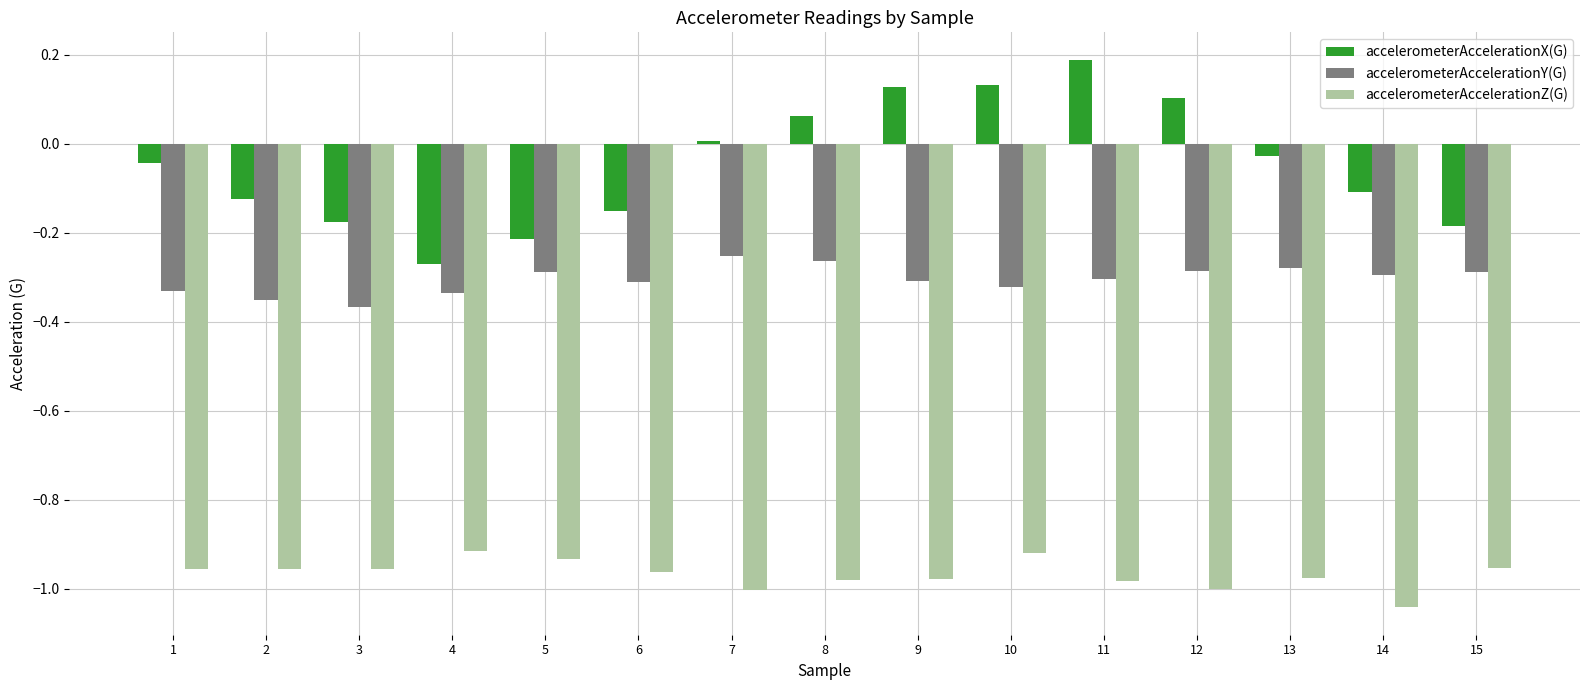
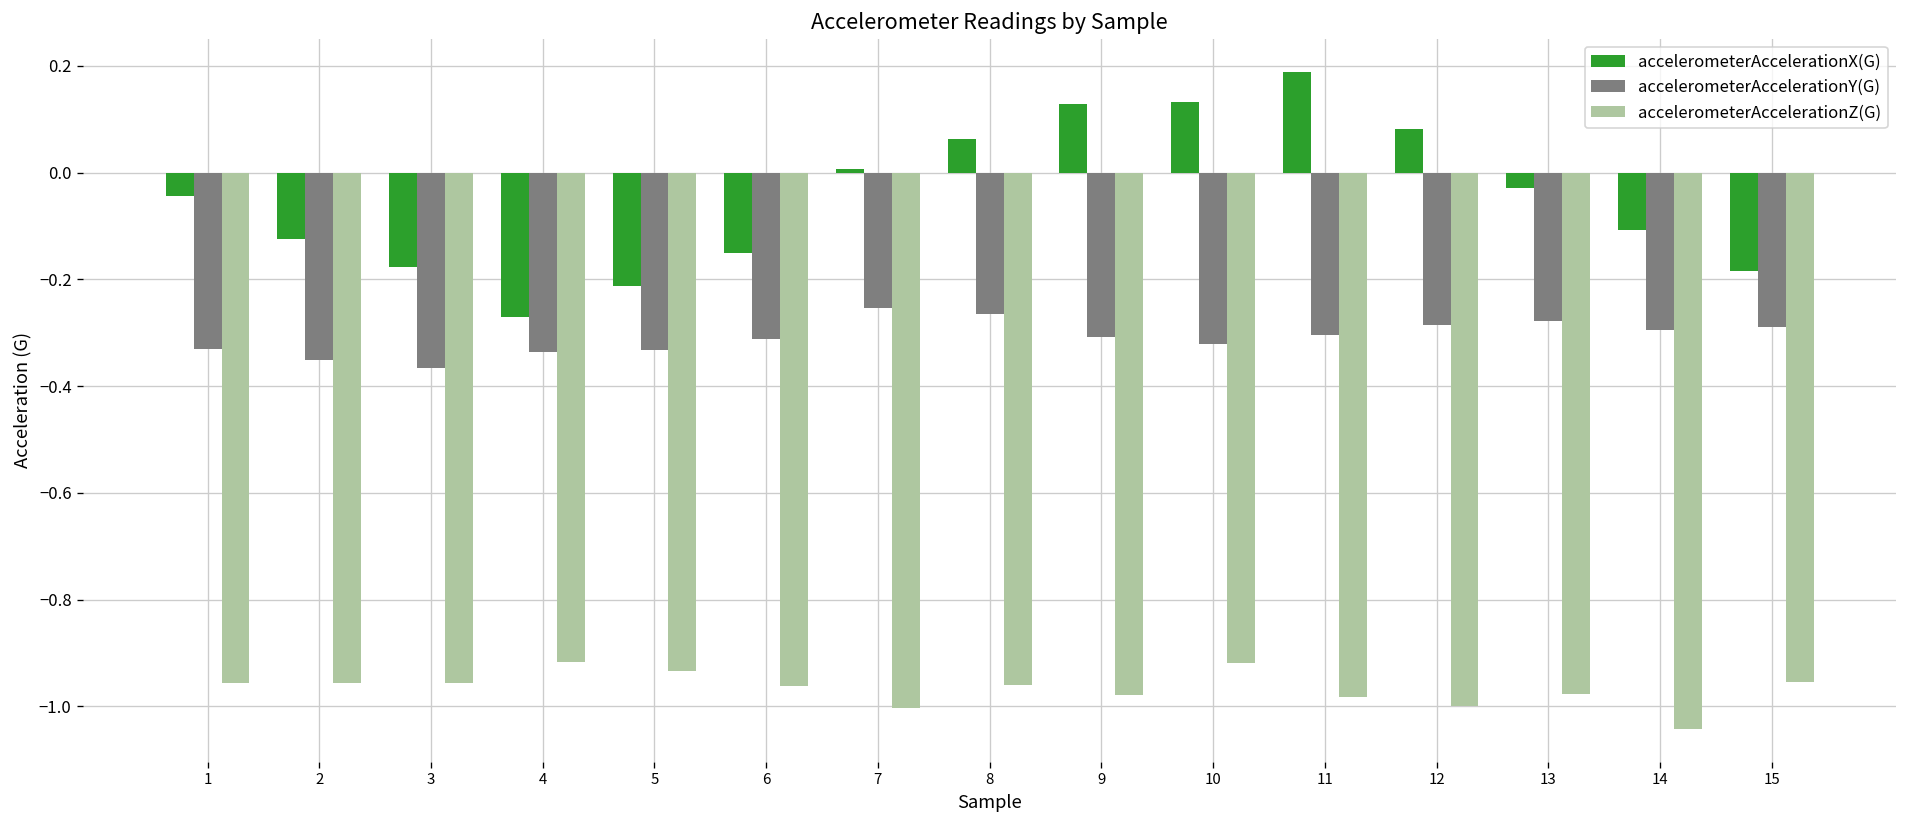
  {
    "accelerometerAccelerationX(G)": {
      "1": -0.04,
      "2": -0.12,
      "3": -0.18,
      "4": -0.27,
      "5": -0.21,
      "6": -0.15,
      "7": 0.01,
      "8": 0.06,
      "9": 0.13,
      "10": 0.13,
      "11": 0.19,
-     "12": 0.10,
+     "12": 0.08,
      "13": -0.03,
      "14": -0.11,
      "15": -0.18
    },
    "accelerometerAccelerationY(G)": {
      "1": -0.33,
      "2": -0.35,
      "3": -0.37,
      "4": -0.34,
-     "5": -0.29,
+     "5": -0.33,
      "6": -0.31,
      "7": -0.25,
      "8": -0.26,
      "9": -0.31,
      "10": -0.32,
      "11": -0.30,
      "12": -0.29,
      "13": -0.28,
      "14": -0.29,
      "15": -0.29
    },
    "accelerometerAccelerationZ(G)": {
      "1": -0.96,
      "2": -0.96,
      "3": -0.96,
      "4": -0.92,
      "5": -0.93,
      "6": -0.96,
      "7": -1.00,
-     "8": -0.98,
+     "8": -0.96,
      "9": -0.98,
      "10": -0.92,
      "11": -0.98,
      "12": -1.00,
      "13": -0.98,
      "14": -1.04,
      "15": -0.95
    }
  }
